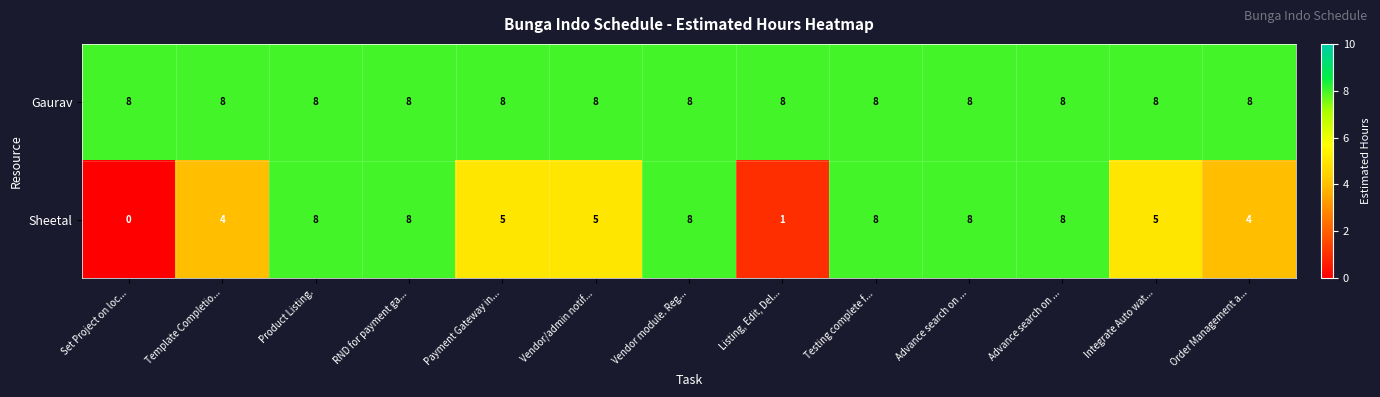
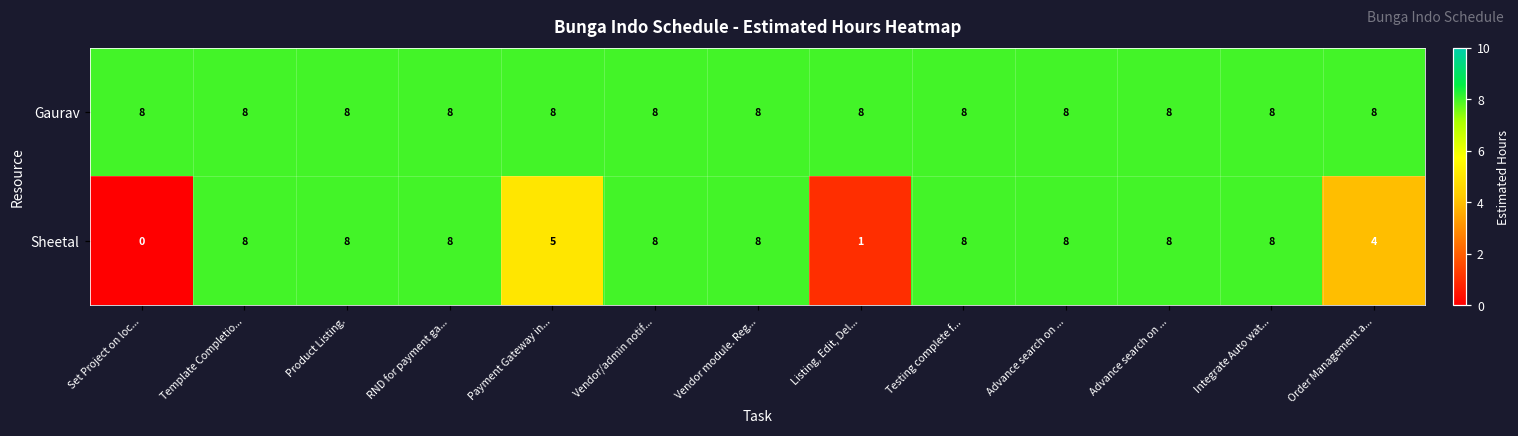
  {
    "Gaurav": {
      "Set Project on loc...": 8,
      "Template Completio...": 8,
      "Product Listing.": 8,
      "RND for payment ga...": 8,
      "Payment Gateway in...": 8,
      "Vendor/admin notif...": 8,
      "Vendor module. Reg...": 8,
      "Listing, Edit, Del...": 8,
      "Testing complete f...": 8,
      "Integrate Auto wat...": 8,
      "Order Management a...": 8
    },
    "Sheetal": {
      "Set Project on loc...": 0,
-     "Template Completio...": 4,
+     "Template Completio...": 8,
      "Product Listing.": 8,
      "RND for payment ga...": 8,
      "Payment Gateway in...": 5,
-     "Vendor/admin notif...": 5,
+     "Vendor/admin notif...": 8,
      "Vendor module. Reg...": 8,
      "Listing, Edit, Del...": 1,
      "Testing complete f...": 8,
-     "Integrate Auto wat...": 5,
+     "Integrate Auto wat...": 8,
      "Order Management a...": 4
    }
  }
